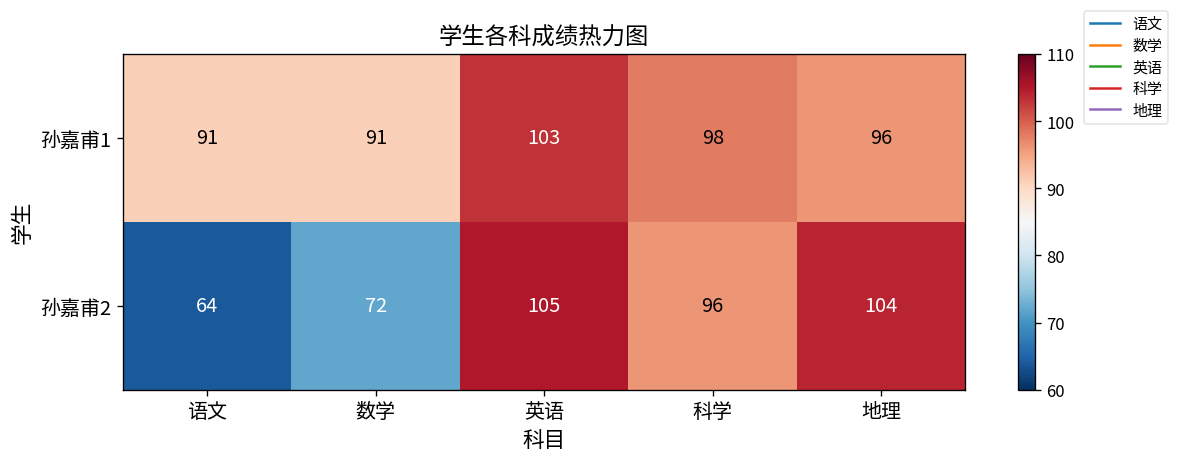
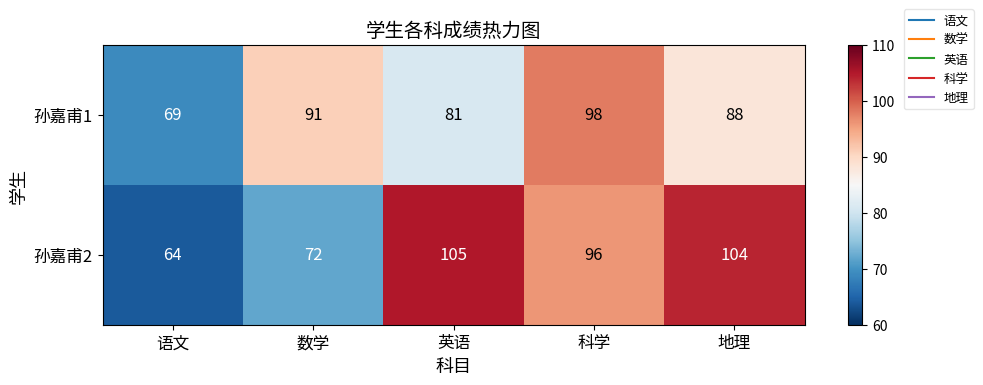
  {
    "孙嘉甫1": {
-     "语文": 91,
+     "语文": 69,
      "数学": 91,
-     "英语": 103,
+     "英语": 81,
      "科学": 98,
-     "地理": 96
+     "地理": 88
    },
    "孙嘉甫2": {
      "语文": 64,
      "数学": 72,
      "英语": 105,
      "科学": 96,
      "地理": 104
    }
  }
